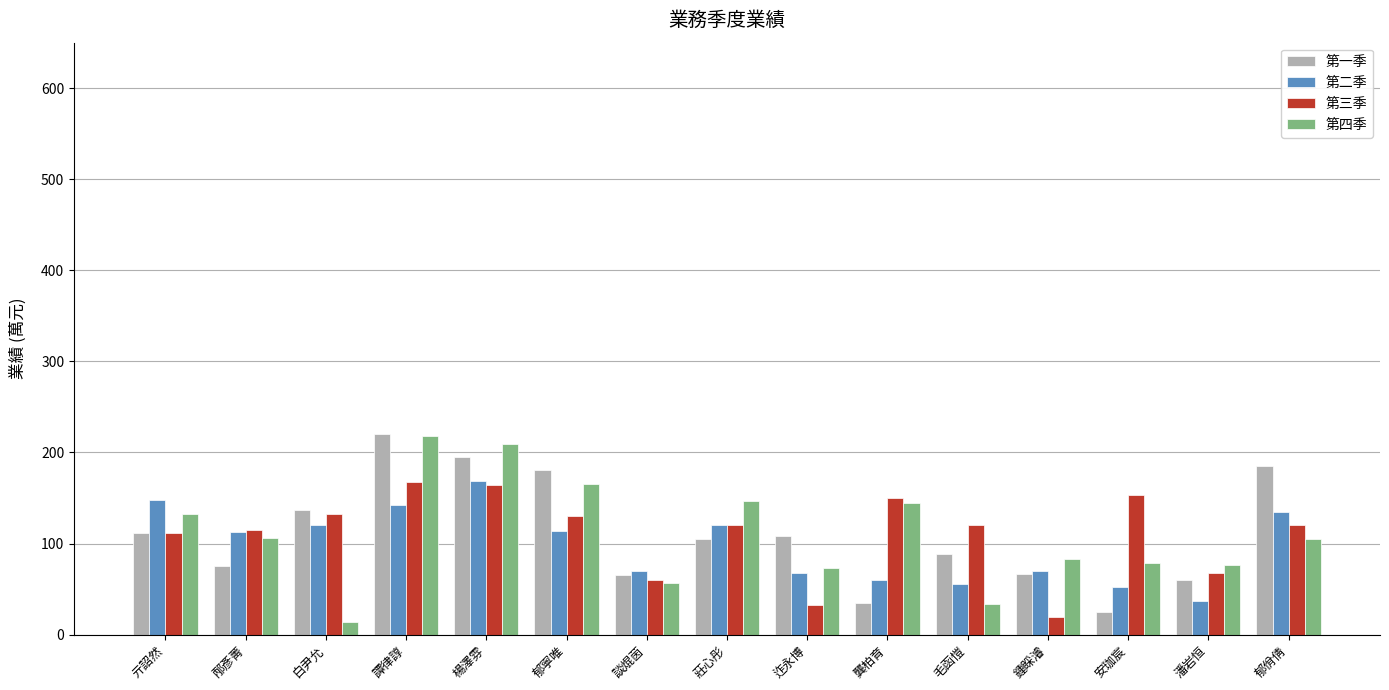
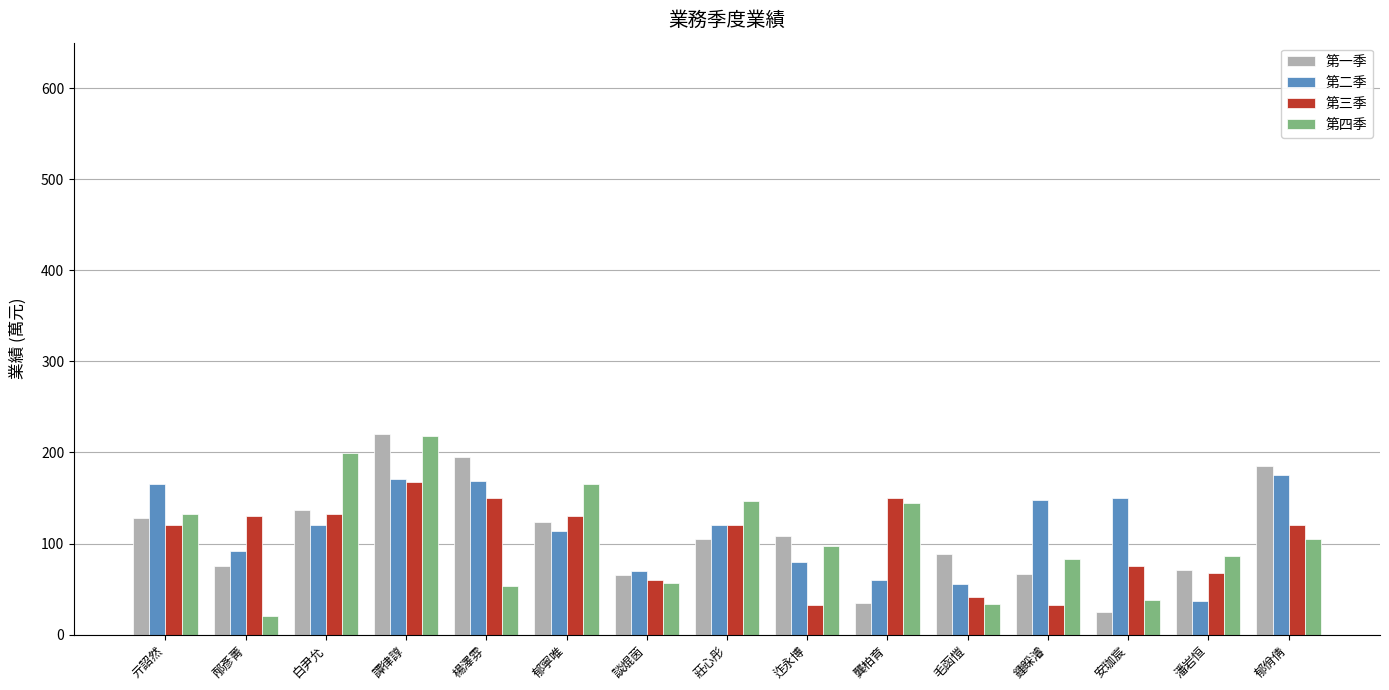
  {
    "第一季": {
-     "亓詔然": 110,
+     "亓詔然": 130,
      "邴彥菁": 80,
      "白尹允": 140,
      "譚律諄": 220,
      "楊澤雰": 200,
-     "郁寧唯": 180,
+     "郁寧唯": 120,
      "談焜茵": 70,
      "莊心彤": 110,
      "迮永博": 110,
      "龔柏育": 40,
      "毛函愷": 90,
      "鍾睬濬": 70,
      "安珈宸": 30,
-     "潘岩恒": 60,
+     "潘岩恒": 70,
      "郁佾倩": 190
    },
    "第二季": {
-     "亓詔然": 150,
-     "邴彥菁": 110,
+     "亓詔然": 170,
+     "邴彥菁": 90,
      "白尹允": 120,
-     "譚律諄": 140,
+     "譚律諄": 170,
      "楊澤雰": 170,
      "郁寧唯": 110,
      "談焜茵": 70,
      "莊心彤": 120,
-     "迮永博": 70,
+     "迮永博": 80,
      "龔柏育": 60,
      "毛函愷": 60,
-     "鍾睬濬": 70,
-     "安珈宸": 50,
+     "鍾睬濬": 150,
+     "安珈宸": 150,
      "潘岩恒": 40,
-     "郁佾倩": 140
+     "郁佾倩": 180
    },
    "第三季": {
-     "亓詔然": 110,
-     "邴彥菁": 120,
+     "亓詔然": 120,
+     "邴彥菁": 130,
      "白尹允": 130,
      "譚律諄": 170,
-     "楊澤雰": 160,
+     "楊澤雰": 150,
      "郁寧唯": 130,
      "談焜茵": 60,
      "莊心彤": 120,
      "迮永博": 30,
      "龔柏育": 150,
-     "毛函愷": 120,
-     "鍾睬濬": 20,
-     "安珈宸": 150,
+     "毛函愷": 40,
+     "鍾睬濬": 30,
+     "安珈宸": 80,
      "潘岩恒": 70,
      "郁佾倩": 120
    },
    "第四季": {
      "亓詔然": 130,
-     "邴彥菁": 110,
-     "白尹允": 10,
+     "邴彥菁": 20,
+     "白尹允": 200,
      "譚律諄": 220,
-     "楊澤雰": 210,
+     "楊澤雰": 50,
      "郁寧唯": 170,
      "談焜茵": 60,
      "莊心彤": 150,
-     "迮永博": 70,
+     "迮永博": 100,
      "龔柏育": 140,
      "毛函愷": 30,
      "鍾睬濬": 80,
-     "安珈宸": 80,
-     "潘岩恒": 80,
+     "安珈宸": 40,
+     "潘岩恒": 90,
      "郁佾倩": 110
    }
  }
